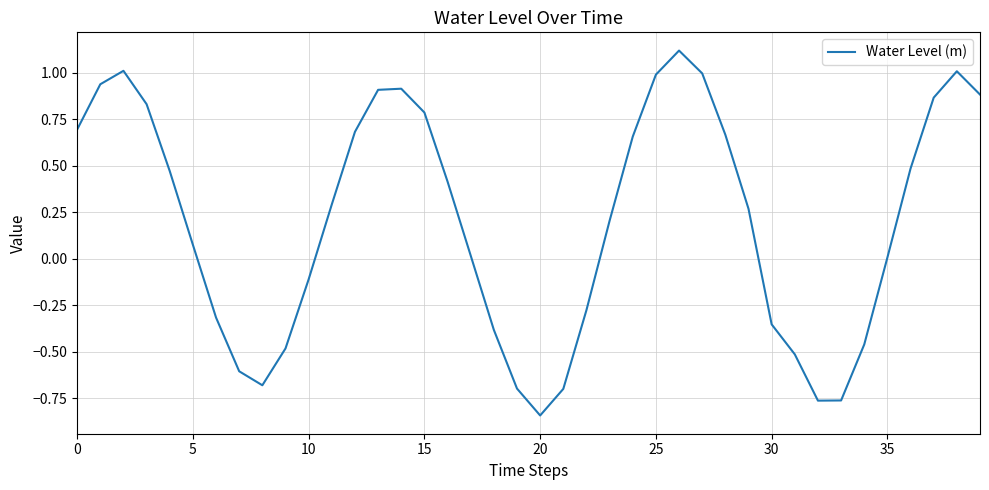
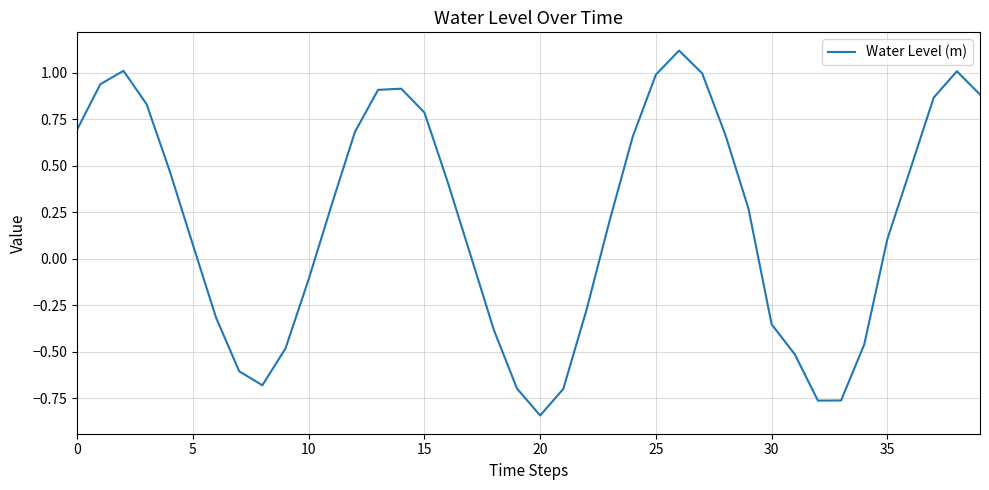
  {
    "0": 0.69,
    "5": 0.07,
    "10": -0.11,
    "15": 0.79,
    "20": -0.84,
    "25": 0.99,
    "30": -0.35,
-   "35": 0.01
+   "35": 0.11
  }
